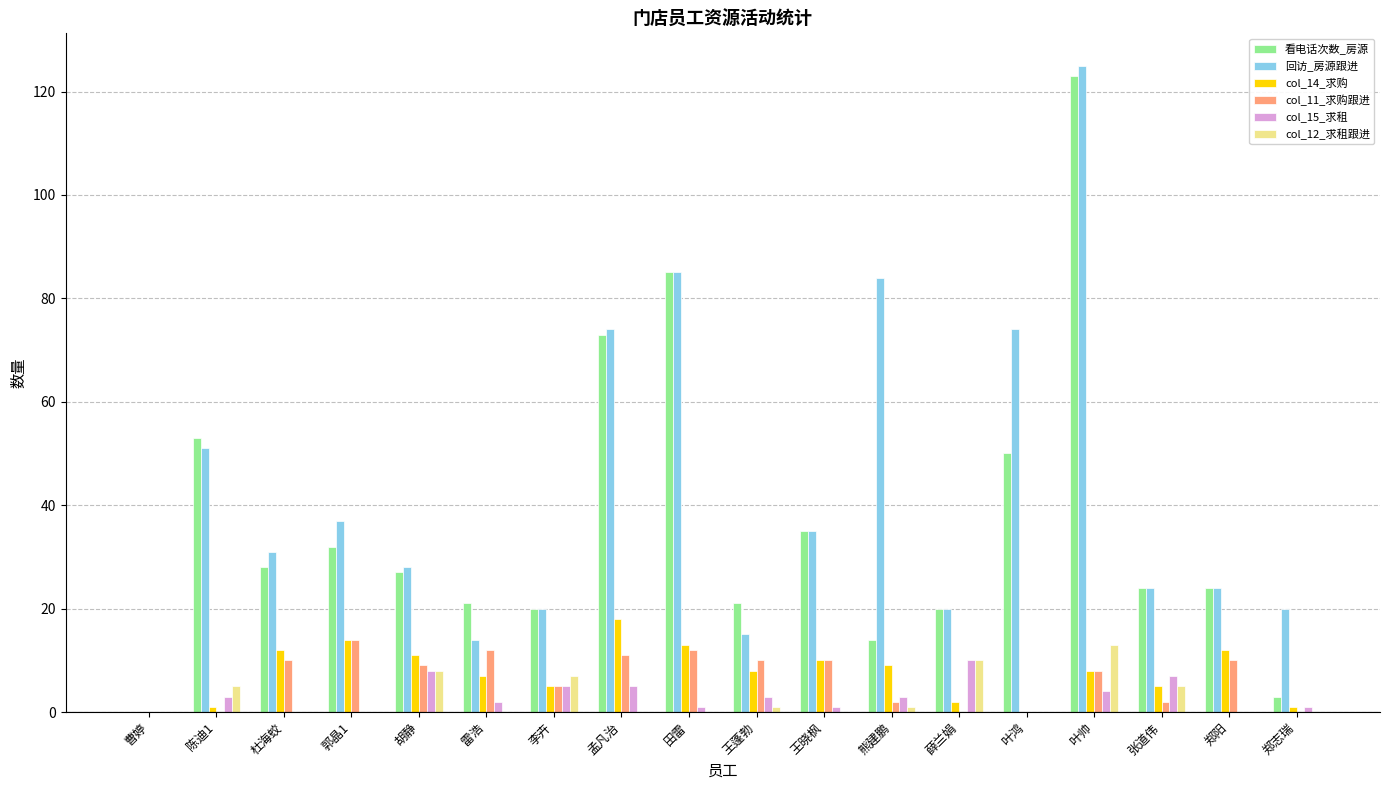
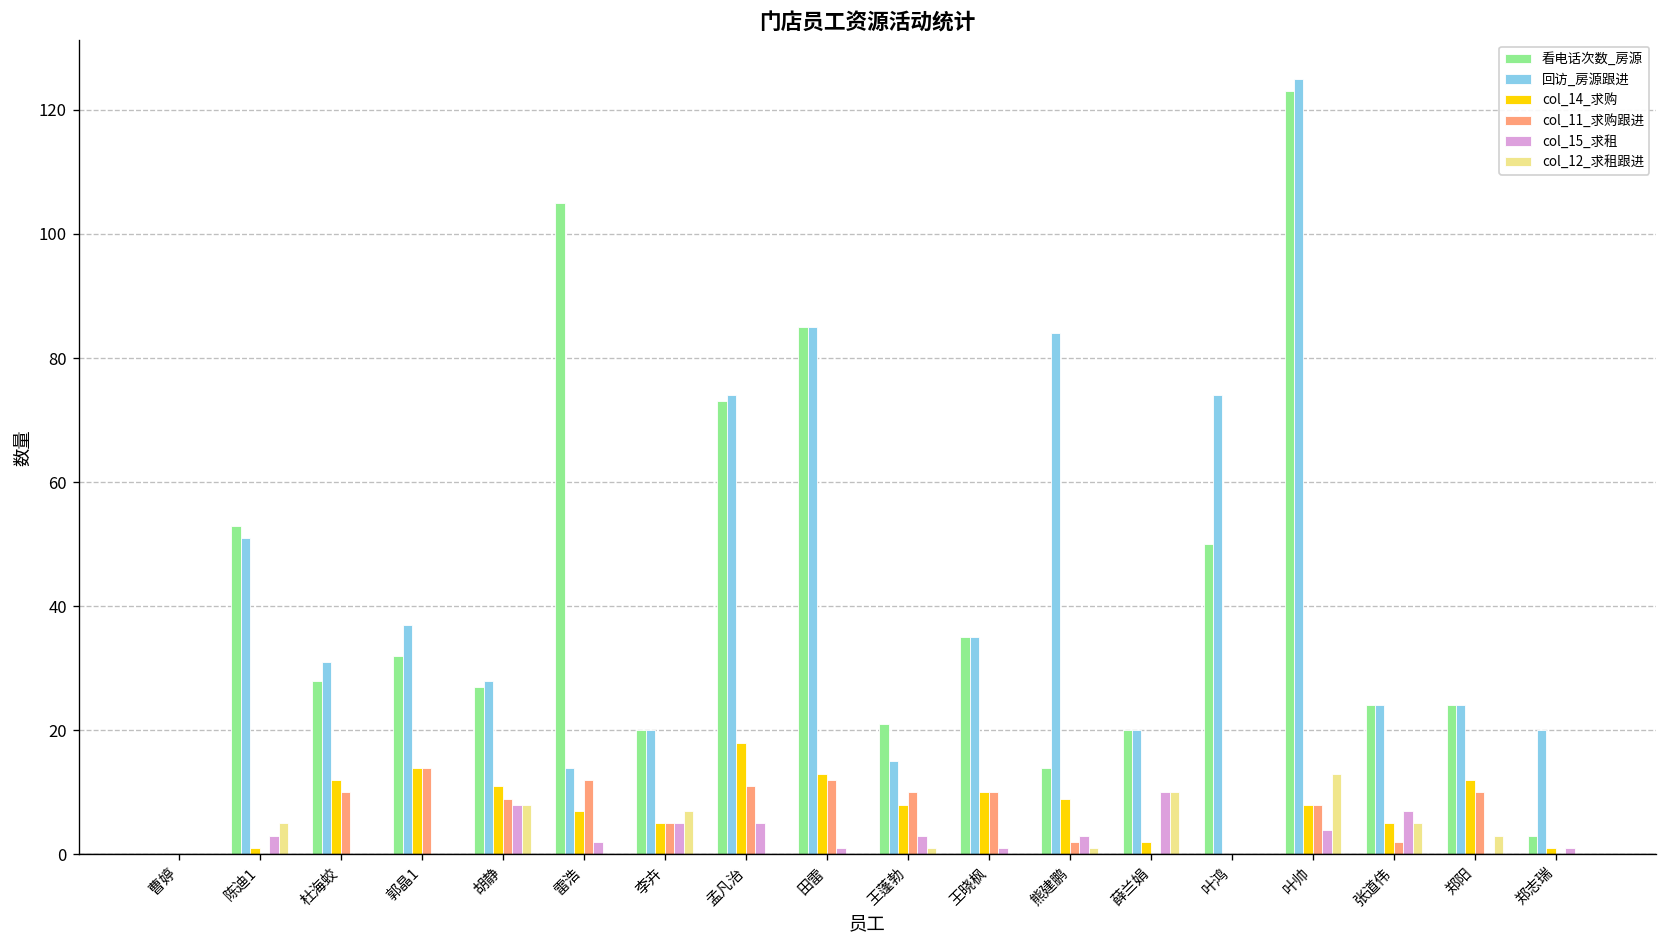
  {
    "看电话次数_房源": {
      "曹婷": 0,
      "陈迪1": 53,
      "杜海蛟": 28,
      "郭晶1": 32,
      "胡静": 27,
-     "雷浩": 21,
+     "雷浩": 105,
      "李卉": 20,
      "孟凡治": 73,
      "田雷": 85,
      "王蓬勃": 21,
      "王晓枫": 35,
      "熊建鹏": 14,
      "薛兰娟": 20,
      "叶鸿": 50,
      "叶帅": 123,
      "张道伟": 24,
      "郑阳": 24,
      "郑志瑞": 3
    },
    "回访_房源跟进": {
      "曹婷": 0,
      "陈迪1": 51,
      "杜海蛟": 31,
      "郭晶1": 37,
      "胡静": 28,
      "雷浩": 14,
      "李卉": 20,
      "孟凡治": 74,
      "田雷": 85,
      "王蓬勃": 15,
      "王晓枫": 35,
      "熊建鹏": 84,
      "薛兰娟": 20,
      "叶鸿": 74,
      "叶帅": 125,
      "张道伟": 24,
      "郑阳": 24,
      "郑志瑞": 20
    },
    "col_14_求购": {
      "曹婷": 0,
      "陈迪1": 1,
      "杜海蛟": 12,
      "郭晶1": 14,
      "胡静": 11,
      "雷浩": 7,
      "李卉": 5,
      "孟凡治": 18,
      "田雷": 13,
      "王蓬勃": 8,
      "王晓枫": 10,
      "熊建鹏": 9,
      "薛兰娟": 2,
      "叶鸿": 0,
      "叶帅": 8,
      "张道伟": 5,
      "郑阳": 12,
      "郑志瑞": 1
    },
    "col_11_求购跟进": {
      "曹婷": 0,
      "陈迪1": 0,
      "杜海蛟": 10,
      "郭晶1": 14,
      "胡静": 9,
      "雷浩": 12,
      "李卉": 5,
      "孟凡治": 11,
      "田雷": 12,
      "王蓬勃": 10,
      "王晓枫": 10,
      "熊建鹏": 2,
      "薛兰娟": 0,
      "叶鸿": 0,
      "叶帅": 8,
      "张道伟": 2,
      "郑阳": 10,
      "郑志瑞": 0
    },
    "col_15_求租": {
      "曹婷": 0,
      "陈迪1": 3,
      "杜海蛟": 0,
      "郭晶1": 0,
      "胡静": 8,
      "雷浩": 2,
      "李卉": 5,
      "孟凡治": 5,
      "田雷": 1,
      "王蓬勃": 3,
      "王晓枫": 1,
      "熊建鹏": 3,
      "薛兰娟": 10,
      "叶鸿": 0,
      "叶帅": 4,
      "张道伟": 7,
      "郑阳": 0,
      "郑志瑞": 1
    },
    "col_12_求租跟进": {
      "曹婷": 0,
      "陈迪1": 5,
      "杜海蛟": 0,
      "郭晶1": 0,
      "胡静": 8,
      "雷浩": 0,
      "李卉": 7,
      "孟凡治": 0,
      "田雷": 0,
      "王蓬勃": 1,
      "王晓枫": 0,
      "熊建鹏": 1,
      "薛兰娟": 10,
      "叶鸿": 0,
      "叶帅": 13,
      "张道伟": 5,
-     "郑阳": 0,
+     "郑阳": 3,
      "郑志瑞": 0
    }
  }
